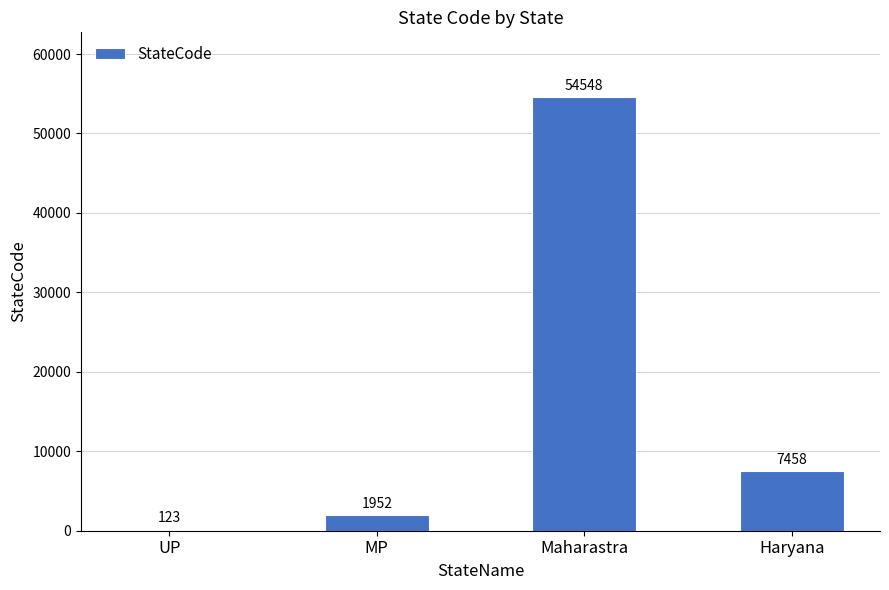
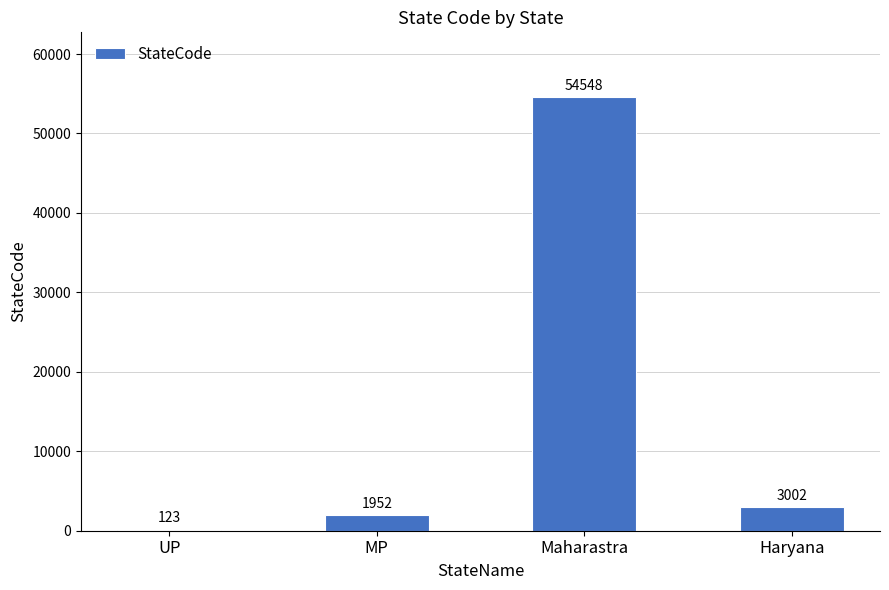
  {
    "UP": 123,
    "MP": 1952,
    "Maharastra": 54548,
-   "Haryana": 7458
+   "Haryana": 3002
  }
